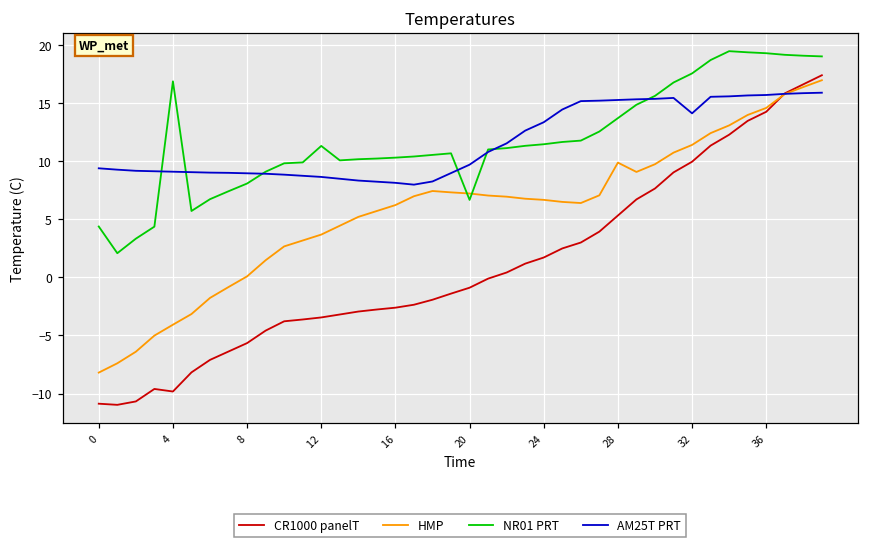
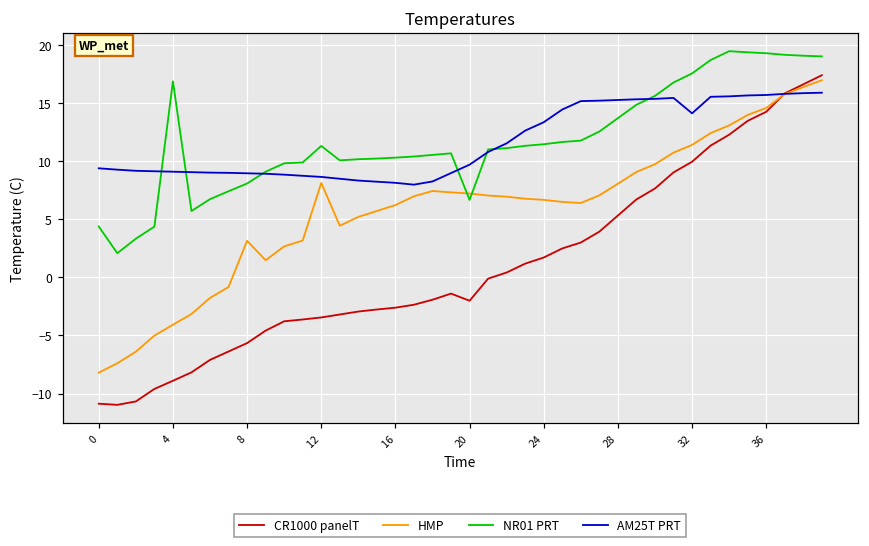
  {
    "CR1000 panelT": {
      "0": -10.9,
-     "4": -9.8,
+     "4": -8.9,
      "8": -5.7,
      "12": -3.5,
      "16": -2.6,
-     "20": -0.9,
+     "20": -2.0,
      "24": 1.7,
      "28": 5.3,
      "32": 9.9,
      "36": 14.2
    },
    "HMP": {
      "0": -8.2,
      "4": -4.1,
-     "8": 0.1,
-     "12": 3.7,
+     "8": 3.1,
+     "12": 8.1,
      "16": 6.2,
      "20": 7.2,
      "24": 6.7,
-     "28": 9.9,
+     "28": 8.0,
      "32": 11.4,
      "36": 14.6
    },
    "NR01 PRT": {
      "0": 4.4,
      "4": 16.9,
      "8": 8.1,
      "12": 11.3,
      "16": 10.3,
      "20": 6.7,
      "24": 11.4,
      "28": 13.7,
      "32": 17.5,
      "36": 19.3
    },
    "AM25T PRT": {
      "0": 9.4,
      "4": 9.1,
      "8": 8.9,
      "12": 8.6,
      "16": 8.1,
      "20": 9.7,
      "24": 13.3,
      "28": 15.3,
      "32": 14.1,
      "36": 15.7
    }
  }
